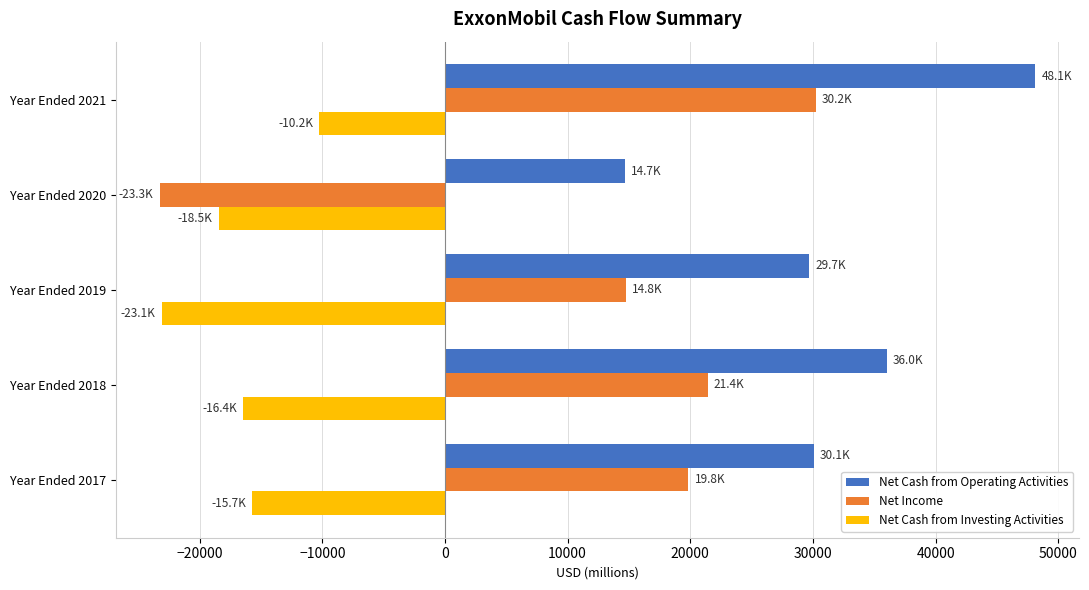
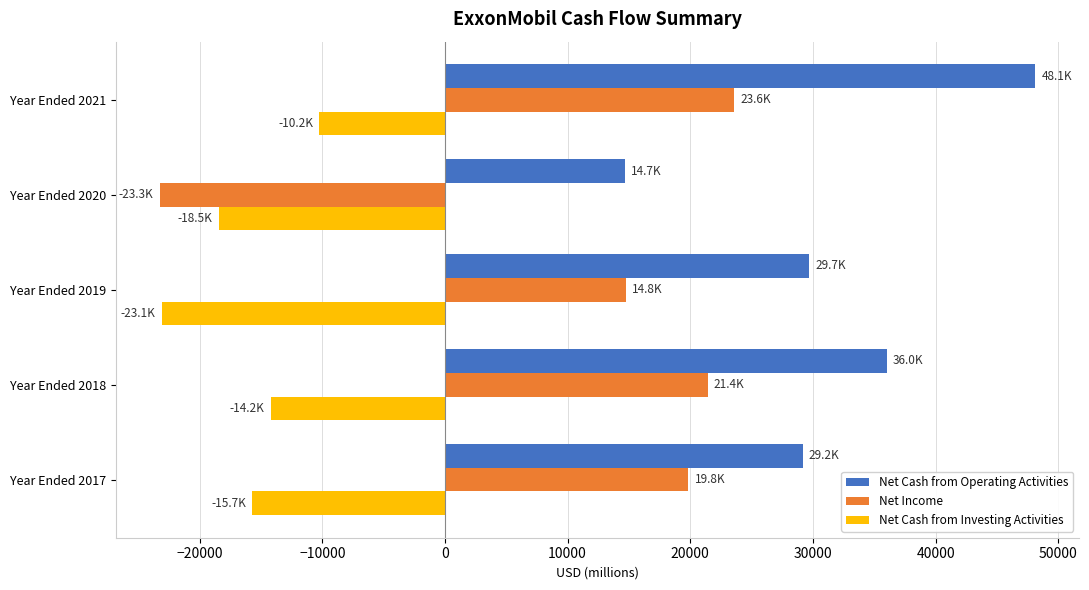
  {
    "Net Cash from Operating Activities": {
      "Year Ended 2021": "48.1K",
      "Year Ended 2020": "14.7K",
      "Year Ended 2019": "29.7K",
      "Year Ended 2018": "36.0K",
-     "Year Ended 2017": "30.1K"
+     "Year Ended 2017": "29.2K"
    },
    "Net Income": {
-     "Year Ended 2021": "30.2K",
+     "Year Ended 2021": "23.6K",
      "Year Ended 2020": "-23.3K",
      "Year Ended 2019": "14.8K",
      "Year Ended 2018": "21.4K",
      "Year Ended 2017": "19.8K"
    },
    "Net Cash from Investing Activities": {
      "Year Ended 2021": "-10.2K",
      "Year Ended 2020": "-18.5K",
      "Year Ended 2019": "-23.1K",
-     "Year Ended 2018": "-16.4K",
+     "Year Ended 2018": "-14.2K",
      "Year Ended 2017": "-15.7K"
    }
  }
